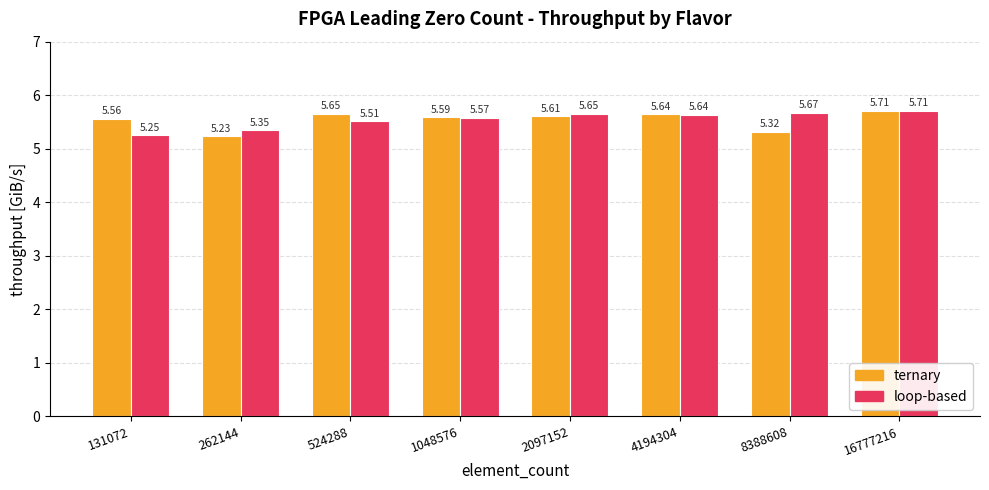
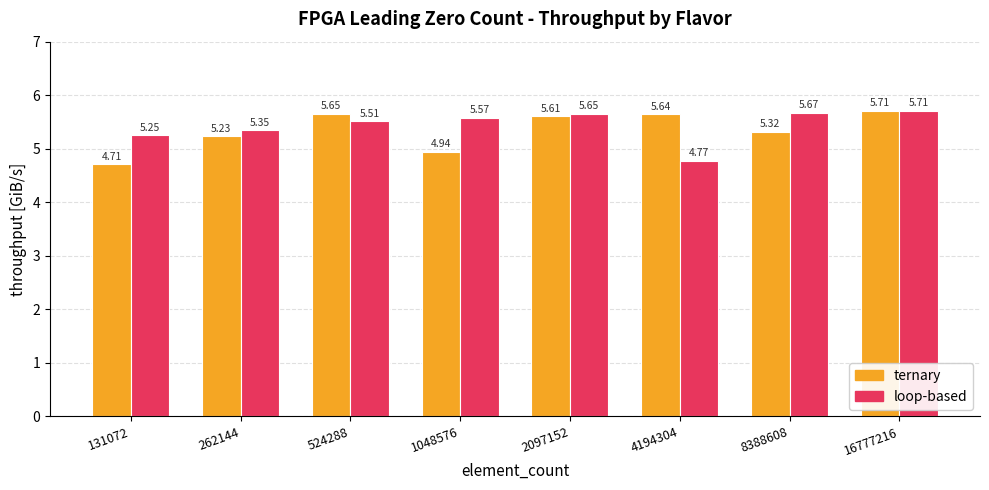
  {
    "ternary": {
-     "131072": 5.56,
+     "131072": 4.71,
      "262144": 5.23,
      "524288": 5.65,
-     "1048576": 5.59,
+     "1048576": 4.94,
      "2097152": 5.61,
      "4194304": 5.64,
      "8388608": 5.32,
      "16777216": 5.71
    },
    "loop-based": {
      "131072": 5.25,
      "262144": 5.35,
      "524288": 5.51,
      "1048576": 5.57,
      "2097152": 5.65,
-     "4194304": 5.64,
+     "4194304": 4.77,
      "8388608": 5.67,
      "16777216": 5.71
    }
  }
